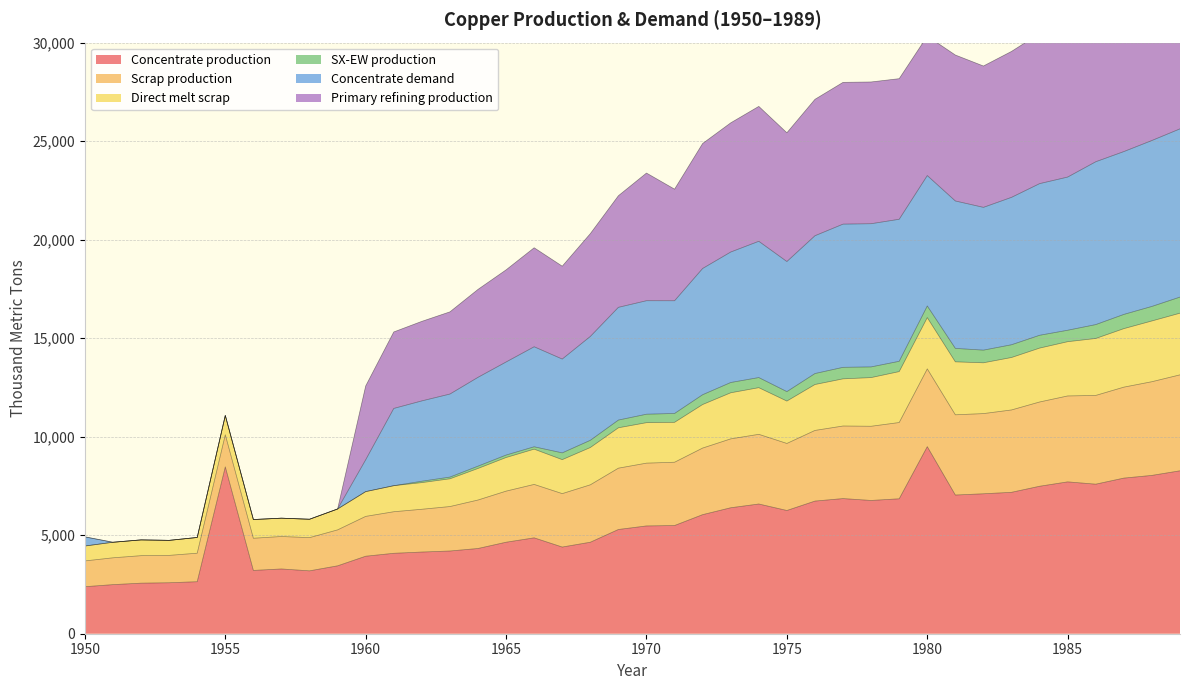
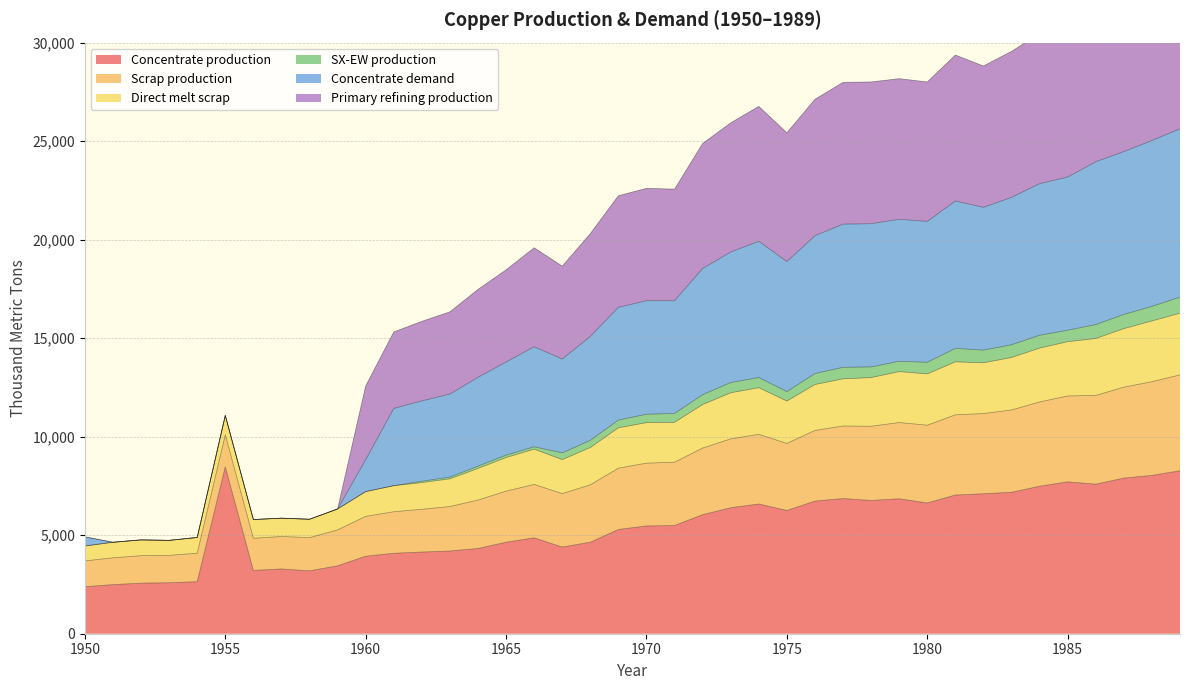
  {
    "Concentrate production": {
      "1950": "2,400",
      "1955": "8,500",
      "1960": "3,900",
      "1965": "4,600",
      "1970": "5,500",
      "1975": "6,300",
-     "1980": "9,500",
+     "1980": "6,600",
      "1985": "7,700"
    },
    "SX-EW production": {
      "1970": "400",
      "1975": "500",
      "1980": "600",
      "1985": "600"
    },
    "Concentrate demand": {
      "1960": "1,600",
      "1965": "4,700",
      "1970": "5,800",
      "1975": "6,600",
-     "1980": "6,600",
+     "1980": "7,100",
      "1985": "7,800"
    },
    "Primary refining production": {
      "1960": "3,700",
      "1965": "4,700",
-     "1970": "6,500",
+     "1970": "5,700",
      "1975": "6,500"
    }
  }
